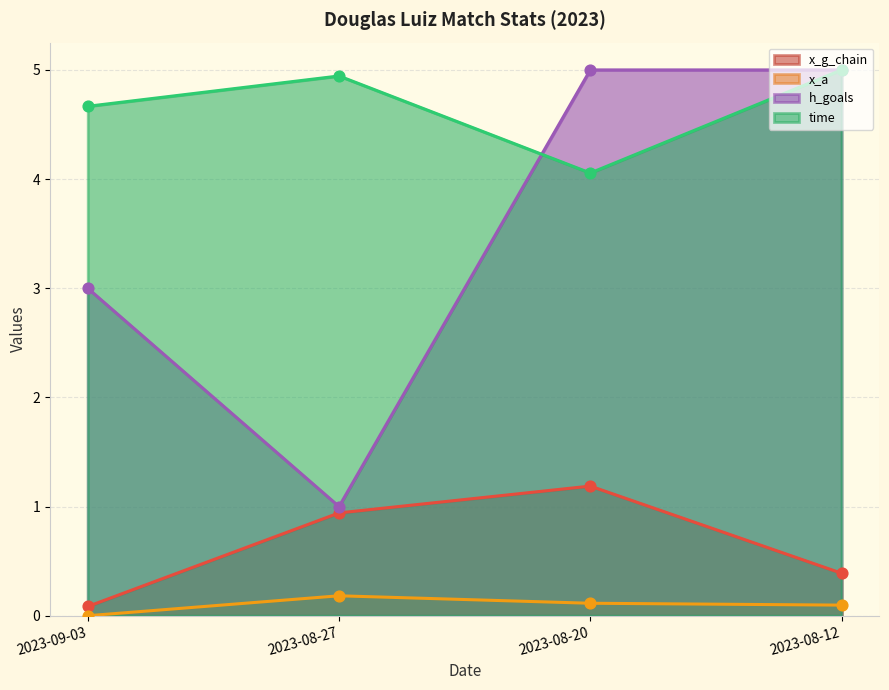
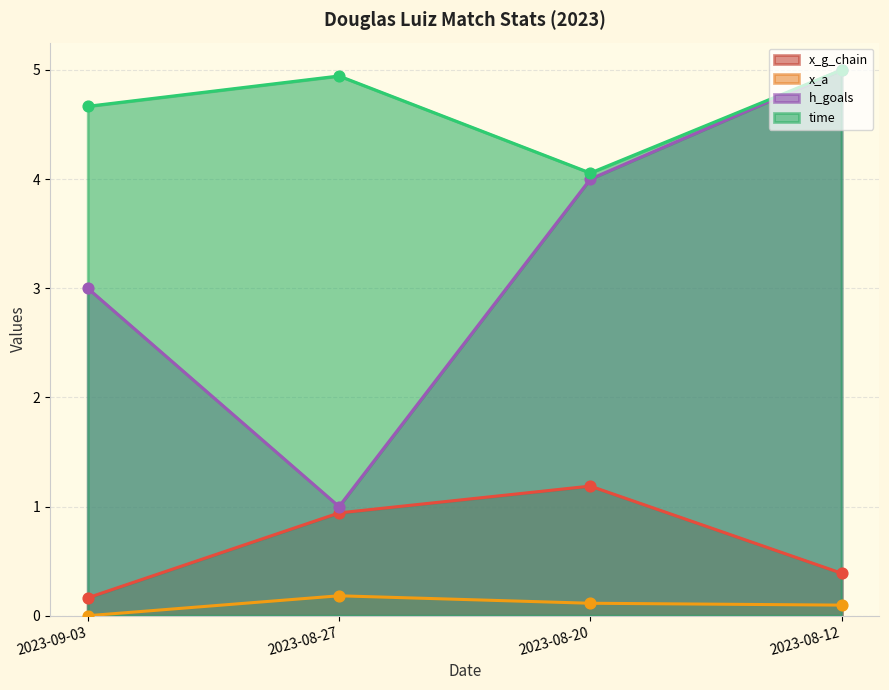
  {
    "x_g_chain": {
-     "2023-09-03": 0.08,
+     "2023-09-03": 0.16,
      "2023-08-27": 0.94,
      "2023-08-20": 1.19,
      "2023-08-12": 0.39
    },
    "x_a": {
      "2023-09-03": 0.00,
      "2023-08-27": 0.18,
      "2023-08-20": 0.11,
      "2023-08-12": 0.10
    },
    "h_goals": {
      "2023-09-03": 3,
      "2023-08-27": 1,
-     "2023-08-20": 5
+     "2023-08-20": 4
    },
    "time": {
      "2023-09-03": 4.67,
      "2023-08-27": 4.94,
      "2023-08-20": 4.06
    }
  }
